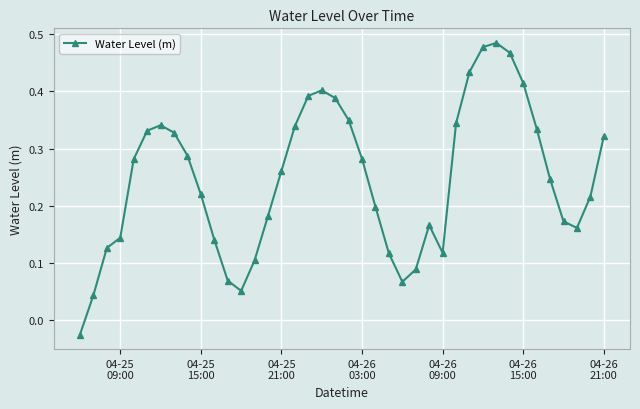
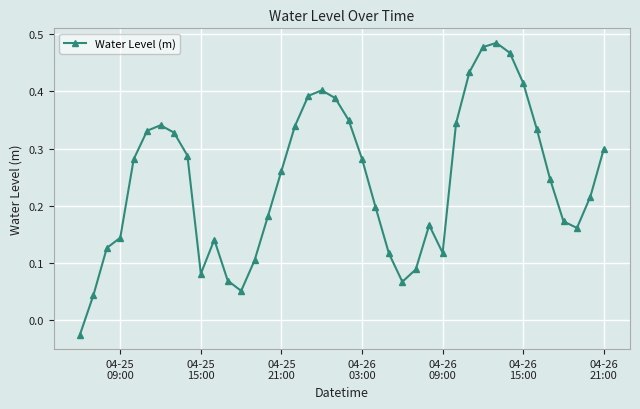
  {
    "04-25 09:00": 0.14,
-   "04-25 15:00": 0.22,
+   "04-25 15:00": 0.08,
    "04-25 21:00": 0.26,
    "04-26 03:00": 0.28,
    "04-26 09:00": 0.12,
    "04-26 15:00": 0.41,
-   "04-26 21:00": 0.32
+   "04-26 21:00": 0.30
  }
